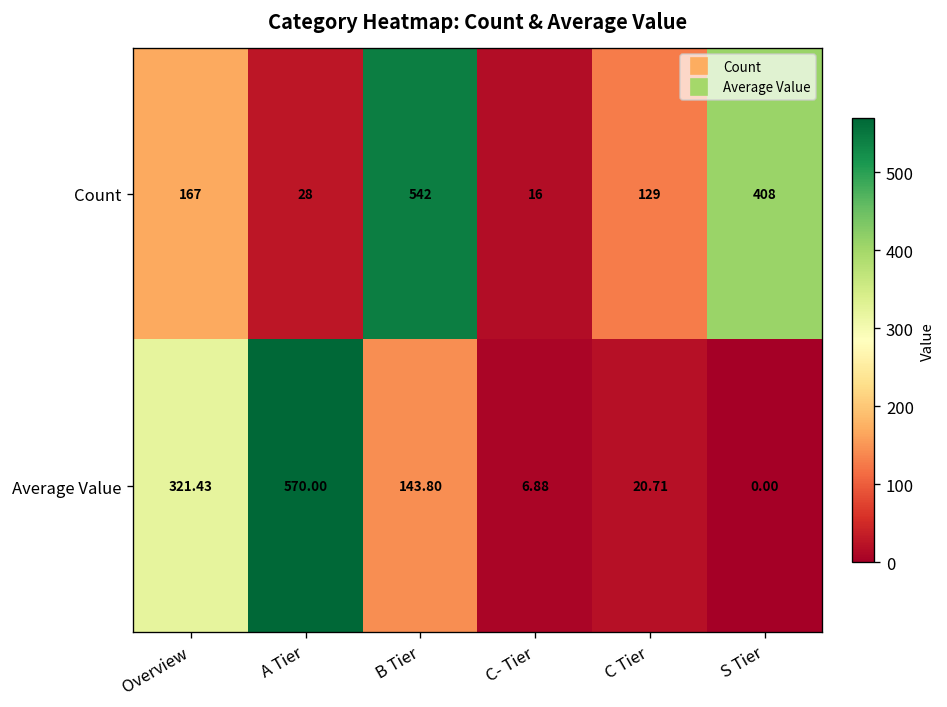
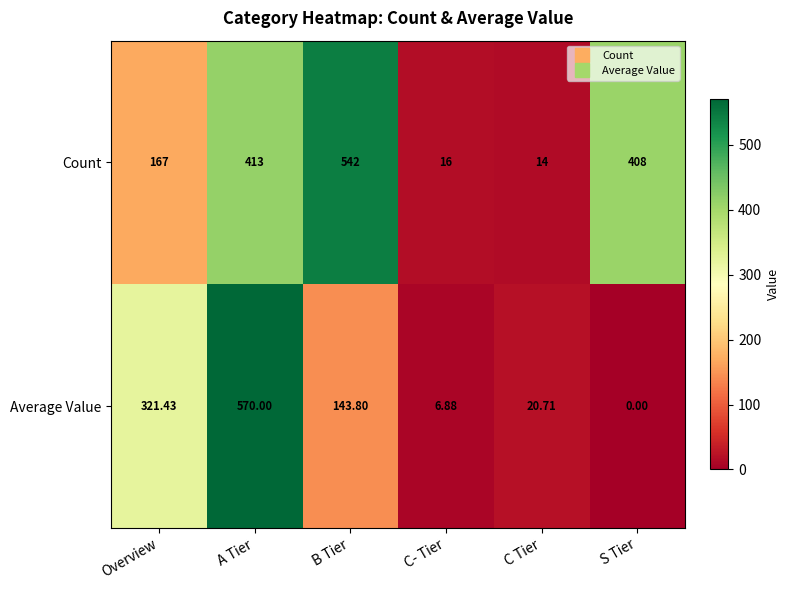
  {
    "Count": {
      "Overview": 167,
-     "A Tier": 28,
+     "A Tier": 413,
      "B Tier": 542,
      "C- Tier": 16,
-     "C Tier": 129,
+     "C Tier": 14,
      "S Tier": 408
    },
    "Average Value": {
      "Overview": 321.43,
      "A Tier": 570.00,
      "B Tier": 143.80,
      "C- Tier": 6.88,
      "C Tier": 20.71,
      "S Tier": 0.00
    }
  }
